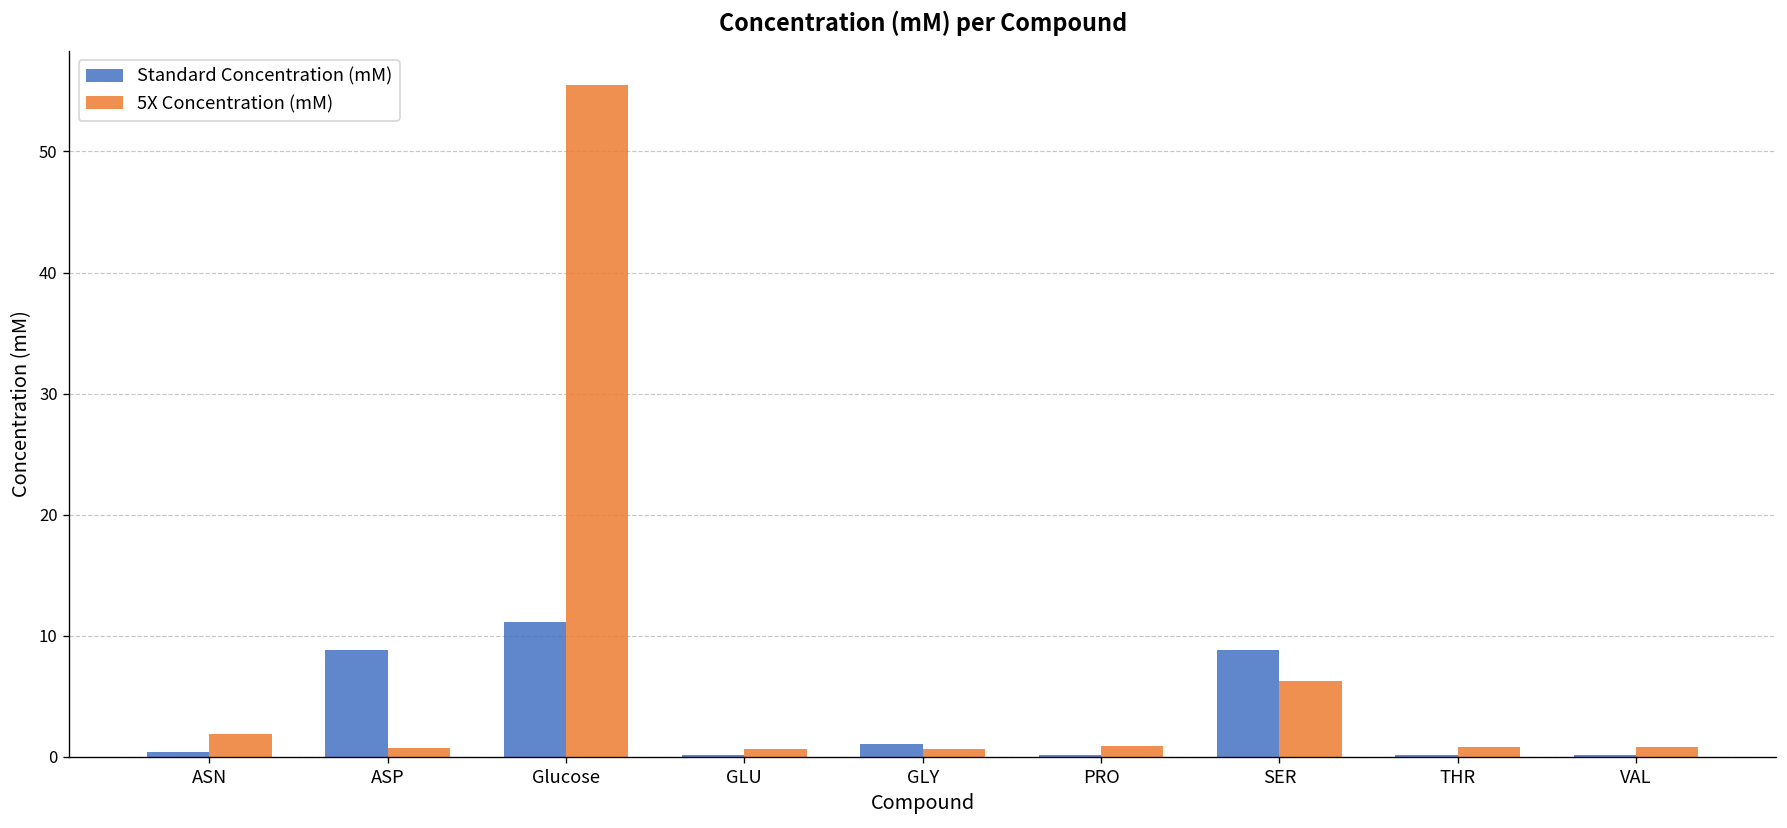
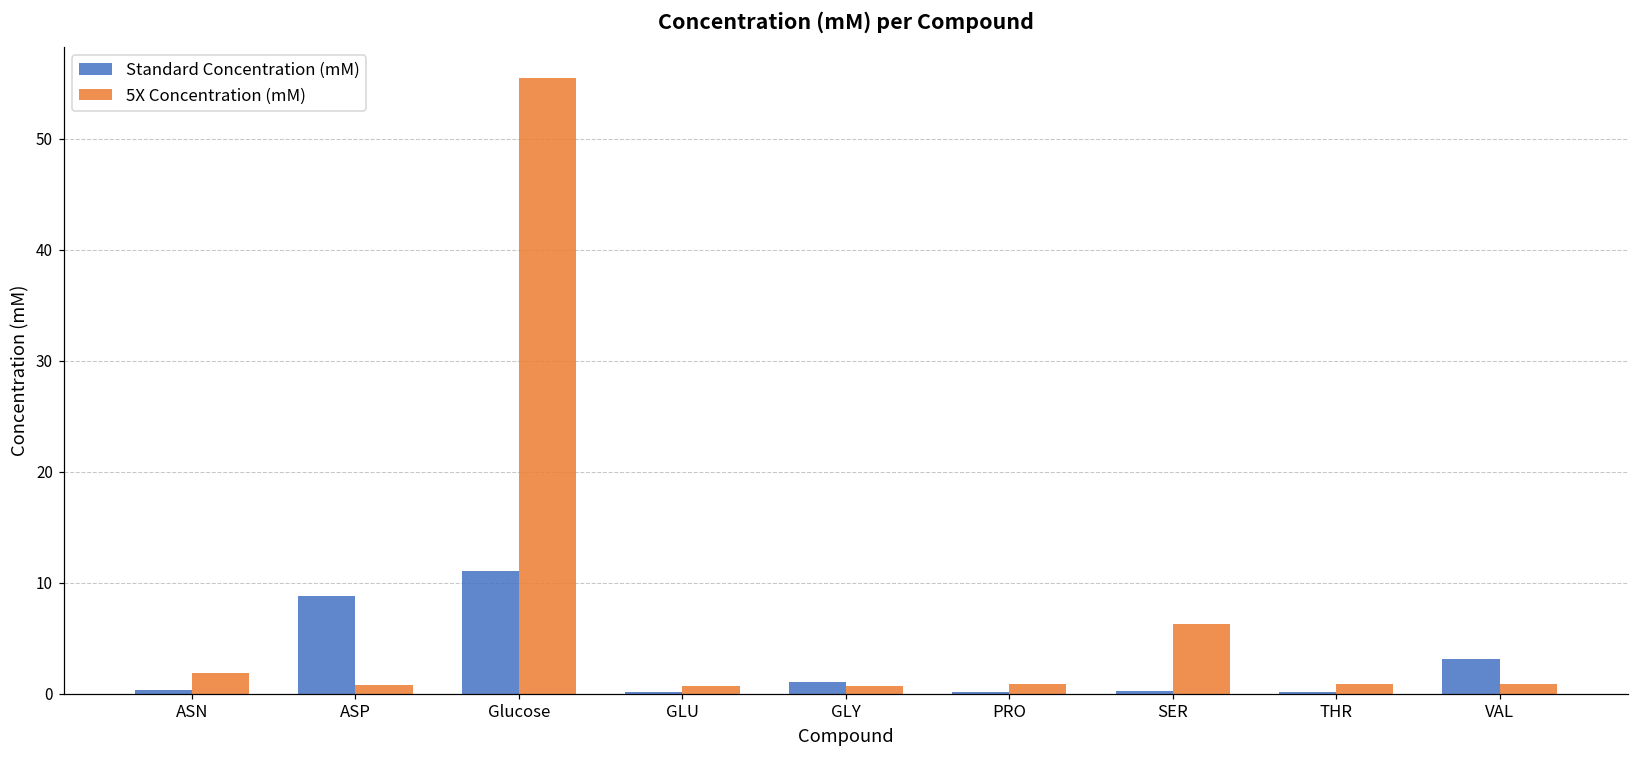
  {
    "Standard Concentration (mM)": {
      "ASN": 0.4,
      "ASP": 8.8,
      "Glucose": 11.1,
      "GLY": 1.0,
-     "SER": 8.8,
-     "VAL": 0.2
+     "SER": 0.3,
+     "VAL": 3.1
    },
    "5X Concentration (mM)": {
      "ASN": 1.9,
      "ASP": 0.8,
      "Glucose": 55.5,
      "GLU": 0.7,
      "GLY": 0.7,
      "PRO": 0.9,
      "SER": 6.3,
      "THR": 0.8,
      "VAL": 0.9
    }
  }
